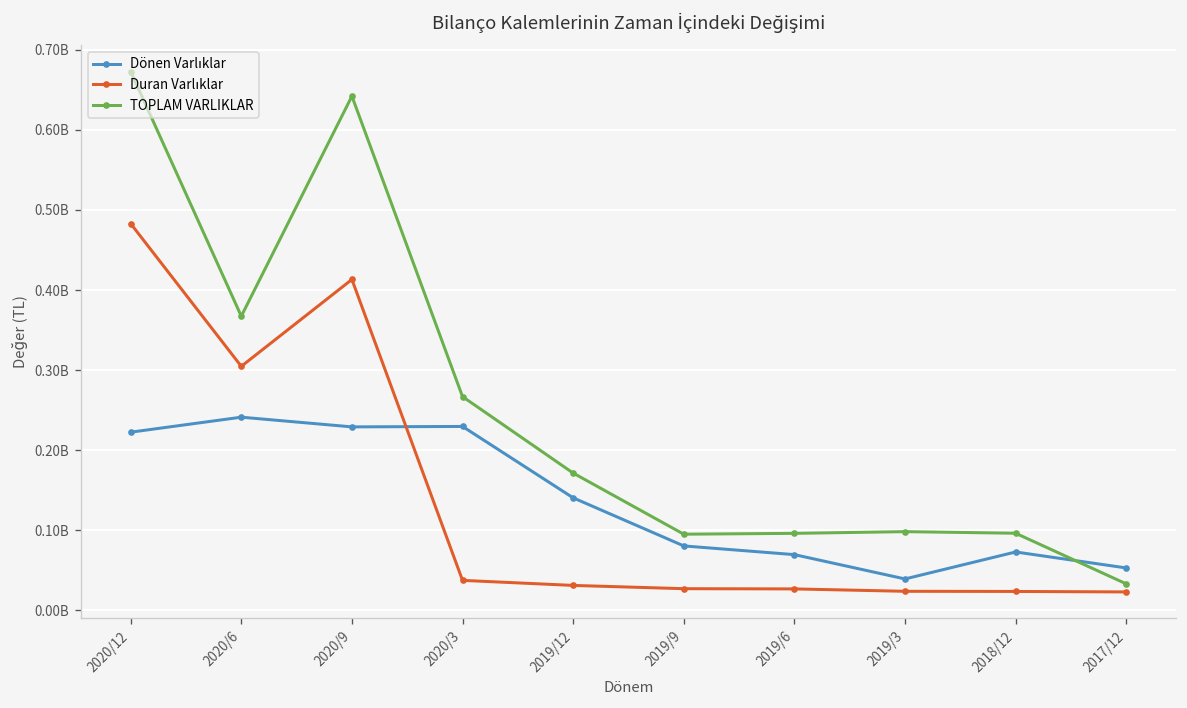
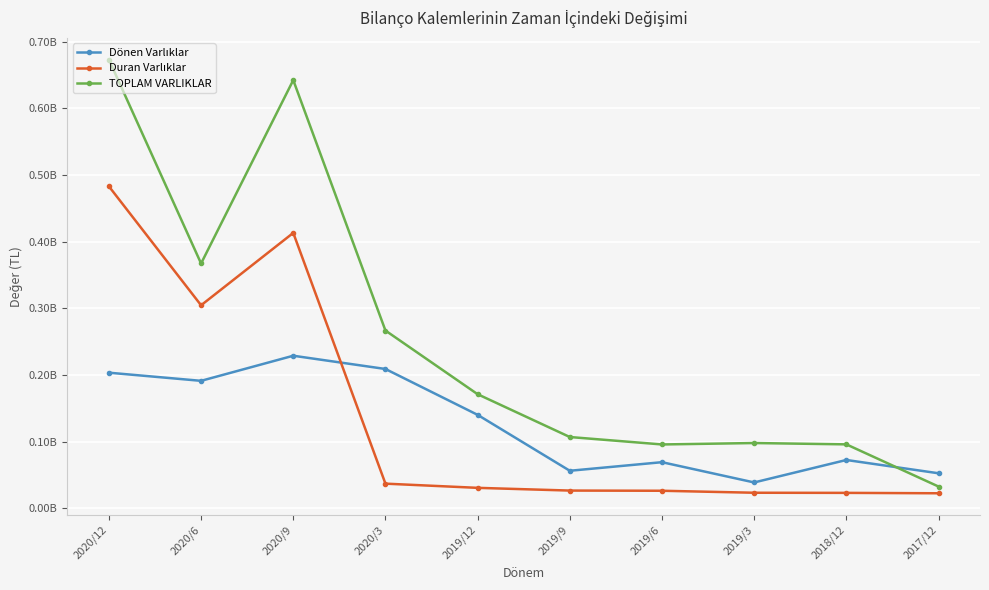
  {
    "Dönen Varlıklar": {
-     "2020/12": 220000000,
-     "2020/6": 240000000,
+     "2020/12": 200000000,
+     "2020/6": 190000000,
      "2020/9": 230000000,
-     "2020/3": 230000000,
+     "2020/3": 210000000,
      "2019/12": 140000000,
-     "2019/9": 80000000,
+     "2019/9": 60000000,
      "2019/6": 70000000,
      "2019/3": 40000000,
      "2018/12": 70000000,
      "2017/12": 50000000
    },
    "Duran Varlıklar": {
      "2020/12": 480000000,
      "2020/6": 300000000,
      "2020/9": 410000000,
      "2020/3": 40000000,
      "2019/12": 30000000,
      "2019/9": 30000000,
      "2019/6": 30000000,
      "2019/3": 20000000,
      "2018/12": 20000000,
      "2017/12": 20000000
    },
    "TOPLAM VARLIKLAR": {
      "2020/6": 370000000,
      "2020/9": 640000000,
      "2020/3": 270000000,
      "2019/12": 170000000,
-     "2019/9": 90000000,
+     "2019/9": 110000000,
      "2019/6": 100000000,
      "2019/3": 100000000,
      "2018/12": 100000000,
      "2017/12": 30000000
    }
  }
